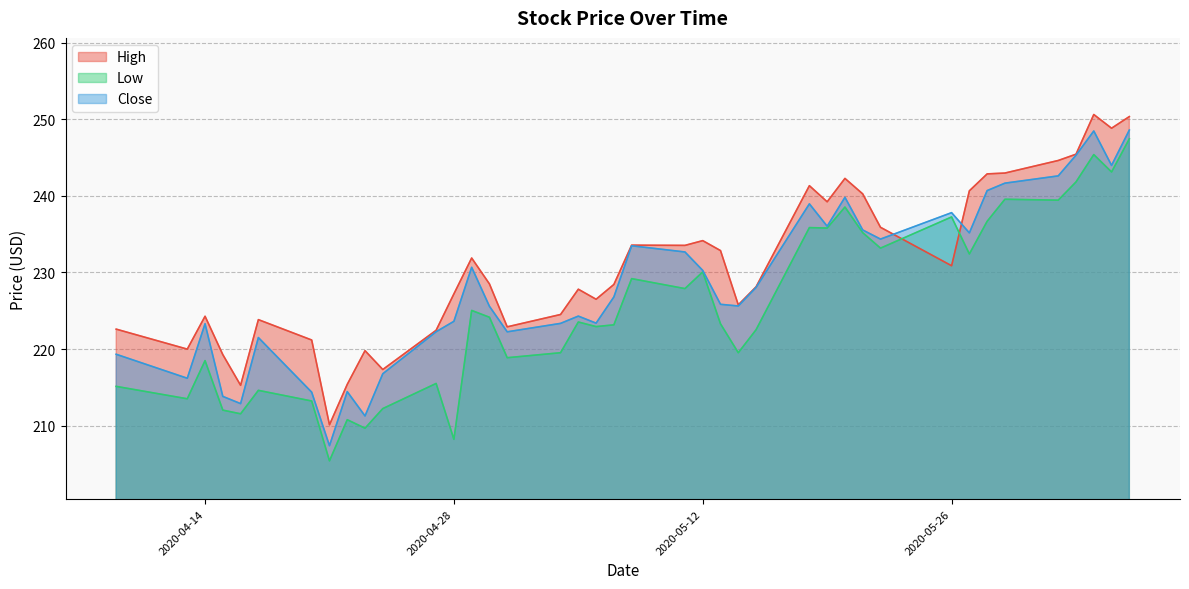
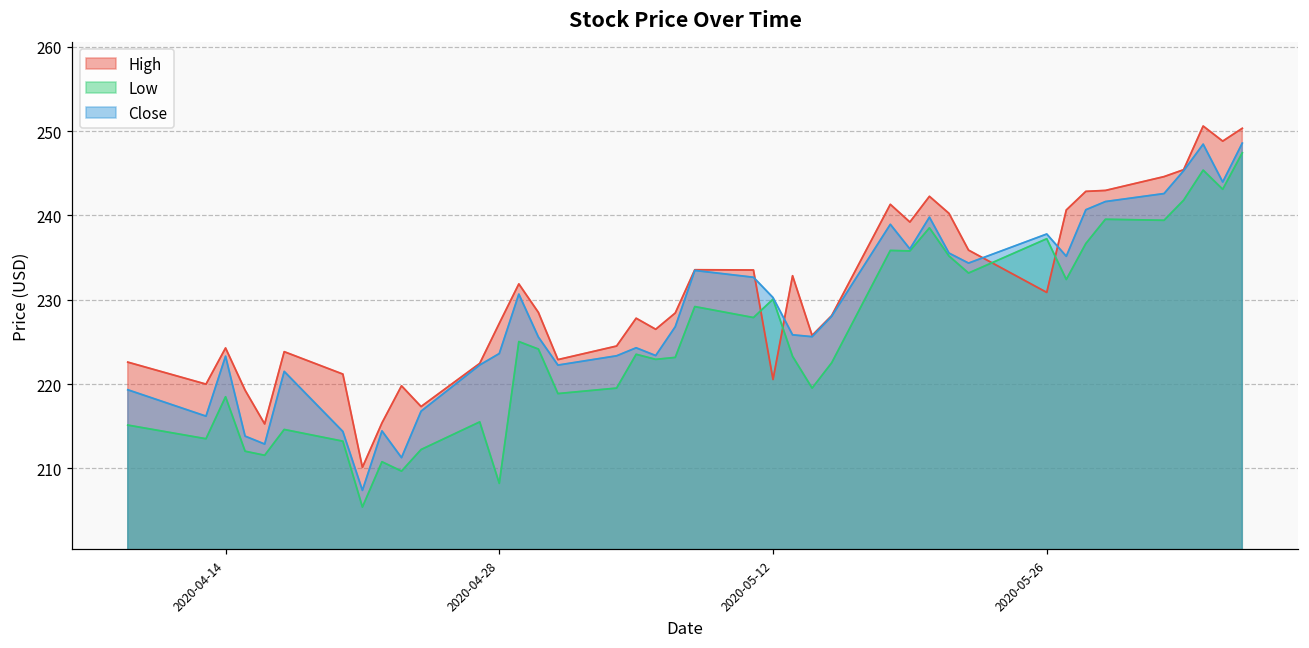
  {
    "High": {
      "2020-04-14": 224,
      "2020-04-28": 227,
-     "2020-05-12": 234,
+     "2020-05-12": 221,
      "2020-05-26": 231
    },
    "Low": {
      "2020-04-14": 218,
      "2020-04-28": 208,
      "2020-05-26": 237
    },
    "Close": {
      "2020-04-14": 223,
      "2020-04-28": 224,
      "2020-05-26": 238
    }
  }
